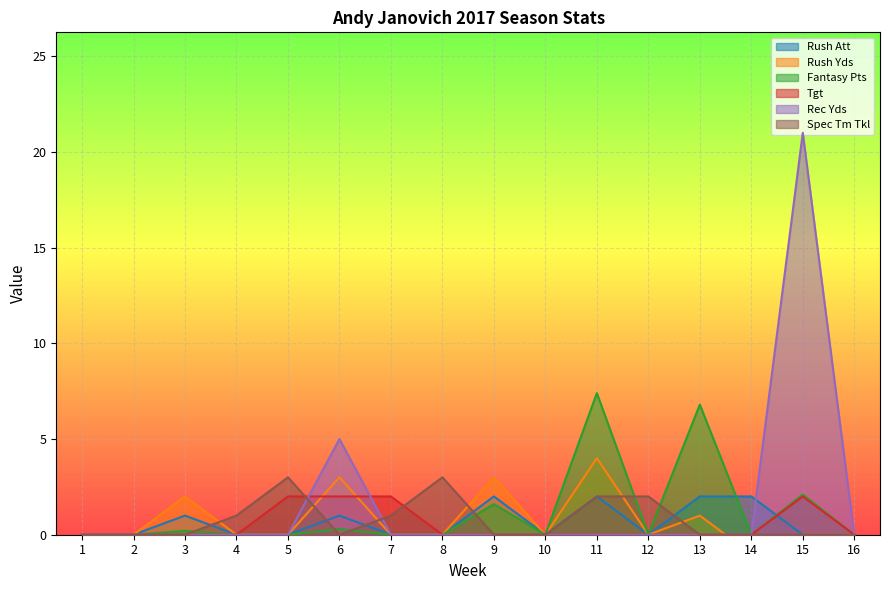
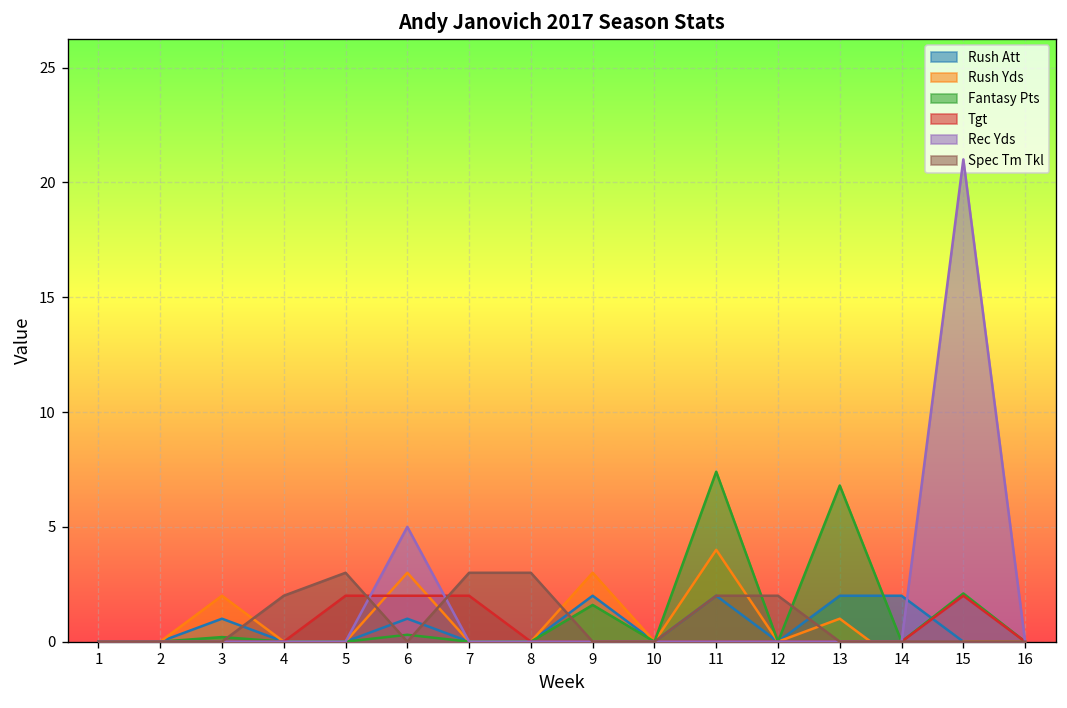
  {
    "Rush Att": {
      "3": 1,
      "6": 1,
      "9": 2,
      "13": 2,
      "14": 2
    },
    "Fantasy Pts": {
      "3": 0.2,
      "6": 0.3,
      "9": 1.6,
      "11": 7.4,
      "13": 6.8
    },
    "Tgt": {
      "5": 2,
      "6": 2,
      "7": 2
    },
    "Rec Yds": {
      "6": 5
    },
    "Spec Tm Tkl": {
-     "4": 1,
+     "4": 2,
      "5": 3,
      "6": 0,
-     "7": 1,
+     "7": 3,
      "8": 3,
      "12": 2
    }
  }
